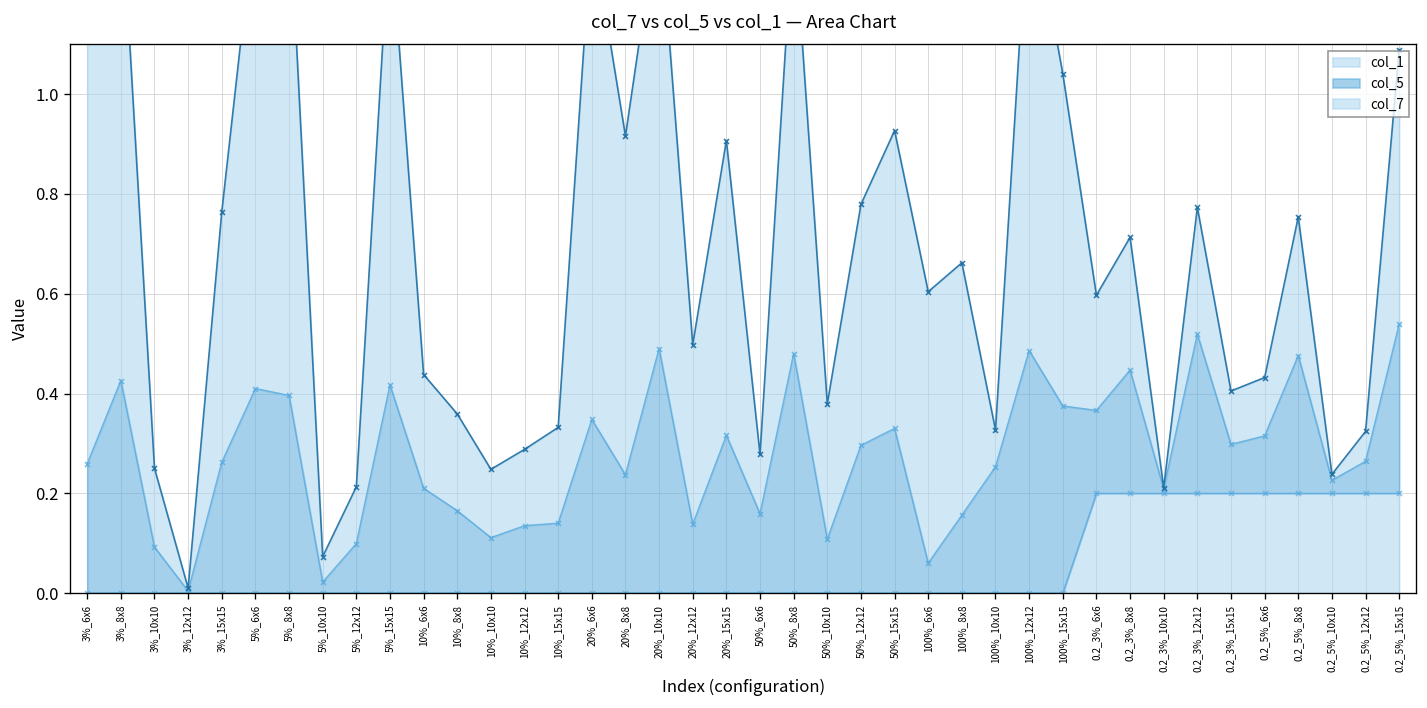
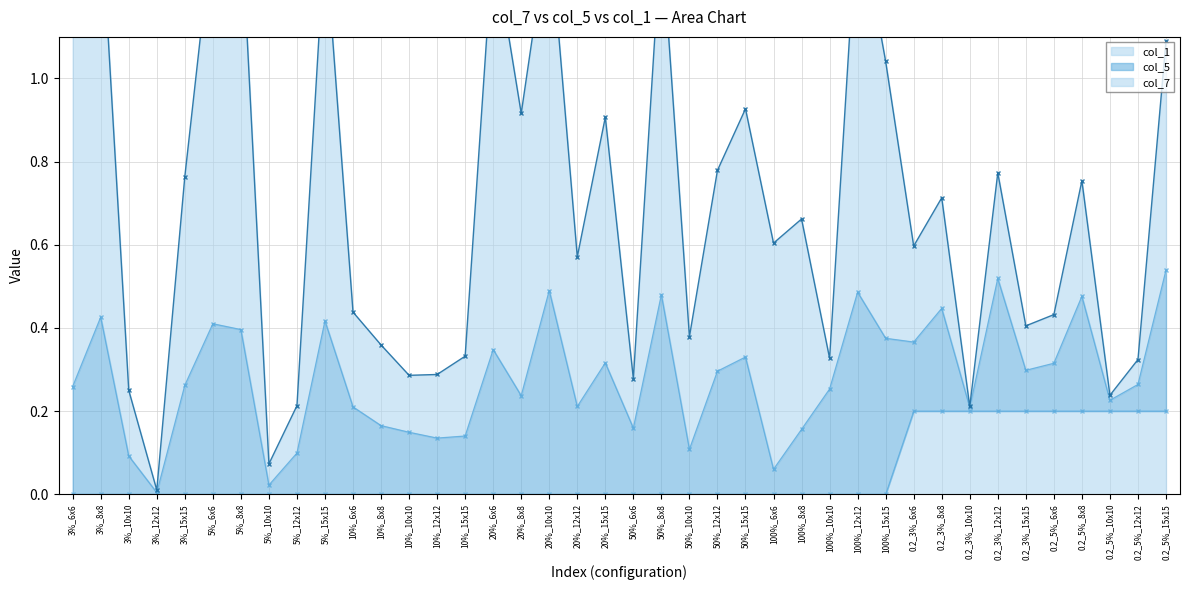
  {
    "col_5": {
      "3%_6x6": 0.26,
      "3%_8x8": 0.43,
      "3%_10x10": 0.09,
      "3%_15x15": 0.26,
      "5%_6x6": 0.41,
      "5%_8x8": 0.40,
      "5%_10x10": 0.02,
      "5%_12x12": 0.10,
      "5%_15x15": 0.42,
      "10%_6x6": 0.21,
      "10%_8x8": 0.17,
-     "10%_10x10": 0.11,
+     "10%_10x10": 0.15,
      "10%_12x12": 0.14,
      "10%_15x15": 0.14,
      "20%_6x6": 0.35,
      "20%_8x8": 0.24,
      "20%_10x10": 0.49,
-     "20%_12x12": 0.14,
+     "20%_12x12": 0.21,
      "20%_15x15": 0.32,
      "50%_6x6": 0.16,
      "50%_8x8": 0.48,
      "50%_10x10": 0.11,
      "50%_12x12": 0.30,
      "50%_15x15": 0.33,
      "100%_6x6": 0.06,
      "100%_8x8": 0.16,
      "100%_10x10": 0.25,
      "100%_12x12": 0.49,
      "100%_15x15": 0.38,
      "0.2_3%_6x6": 0.17,
      "0.2_3%_8x8": 0.25,
      "0.2_3%_12x12": 0.32,
      "0.2_3%_15x15": 0.10,
      "0.2_5%_6x6": 0.11,
      "0.2_5%_8x8": 0.28,
      "0.2_5%_10x10": 0.03,
      "0.2_5%_12x12": 0.06,
      "0.2_5%_15x15": 0.34
    }
  }
